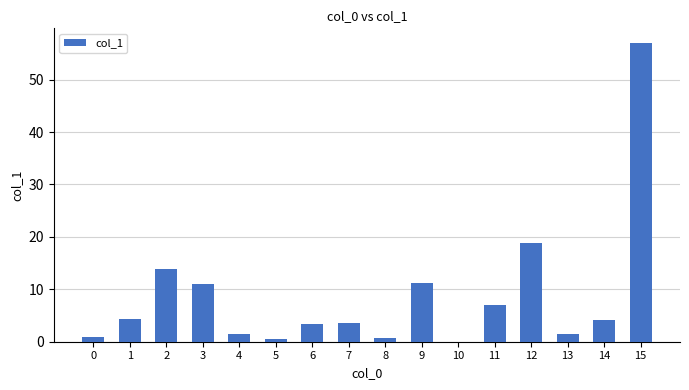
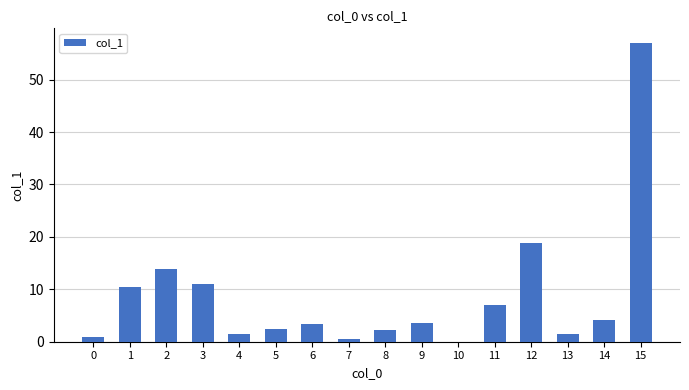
  {
    "0": 1,
-   "1": 4,
+   "1": 10,
    "2": 14,
    "3": 11,
    "4": 2,
-   "5": 1,
+   "5": 2,
    "6": 3,
-   "7": 4,
-   "8": 1,
-   "9": 11,
+   "7": 1,
+   "8": 2,
+   "9": 4,
    "11": 7,
    "12": 19,
    "13": 1,
    "14": 4,
    "15": 57
  }
